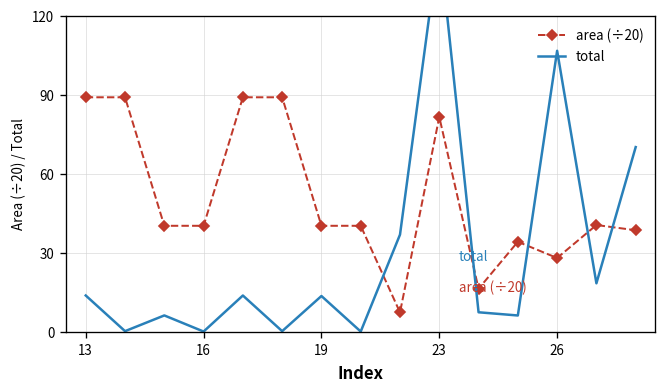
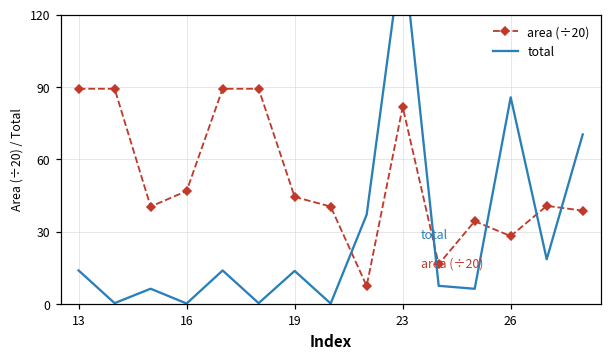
  {
    "area (÷20)": {
-     "16": 40,
-     "19": 40,
+     "16": 47,
+     "19": 44,
      "23": 82,
      "26": 28
    },
    "total": {
      "16": 0,
      "19": 14,
-     "26": 107
+     "26": 86
    }
  }
